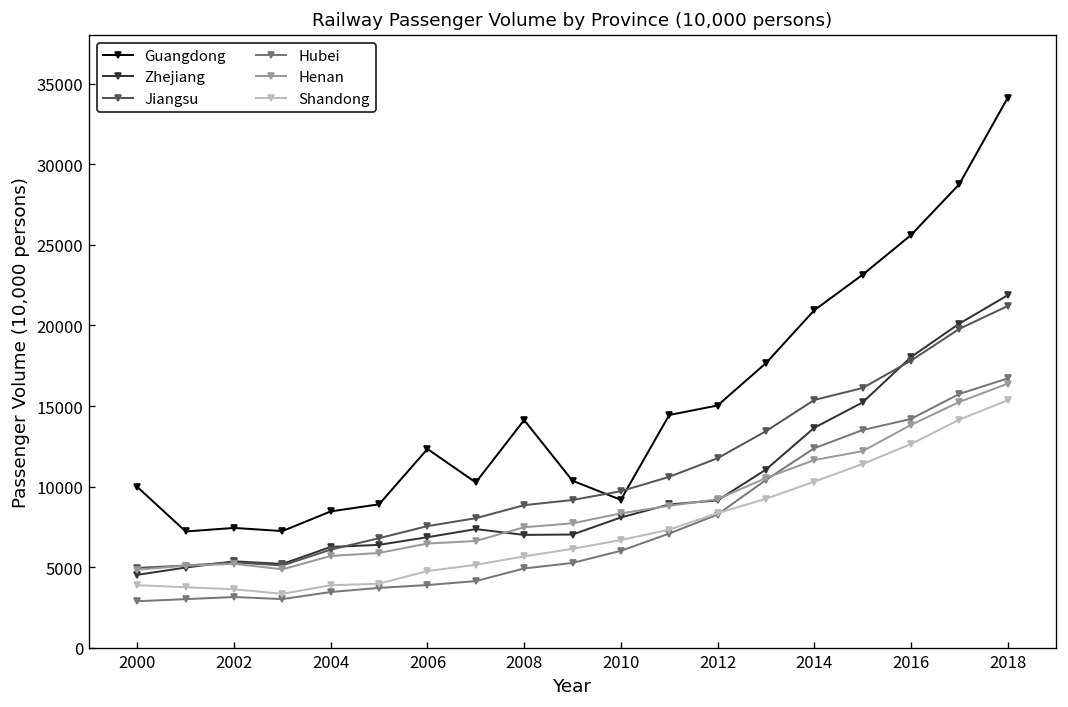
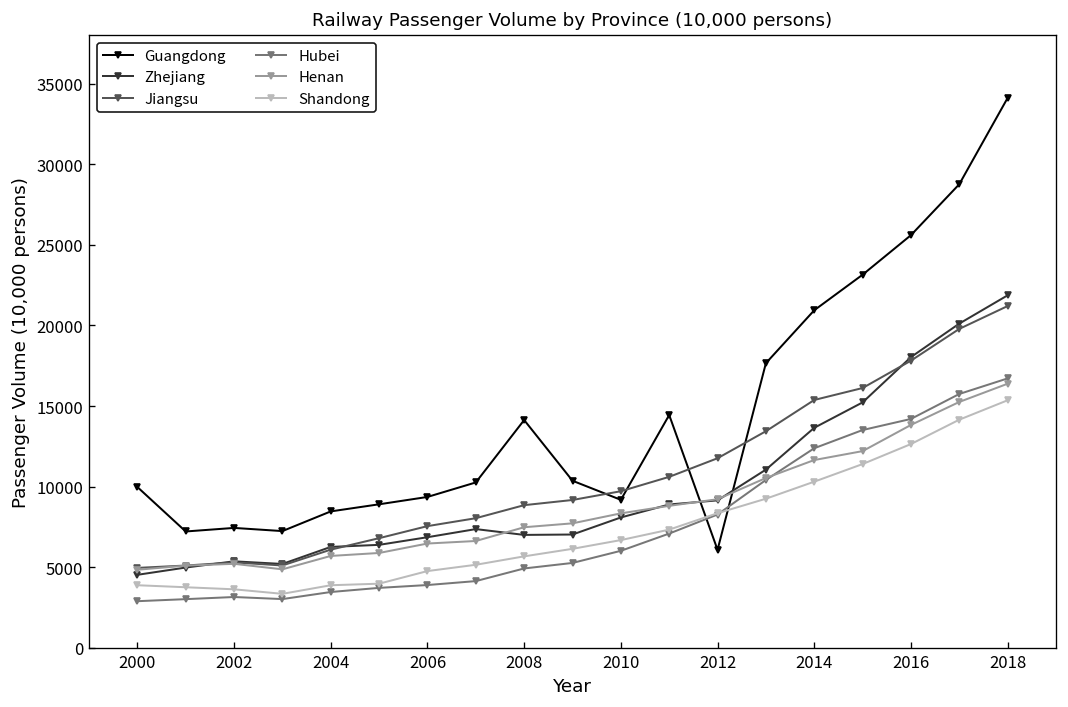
  {
    "Guangdong": {
      "2000": 10000,
      "2002": 7400,
      "2004": 8500,
-     "2006": 12300,
+     "2006": 9400,
      "2008": 14100,
      "2010": 9200,
-     "2012": 15000,
+     "2012": 6100,
      "2014": 20900,
      "2016": 25600,
      "2018": 34100
    }
  }
